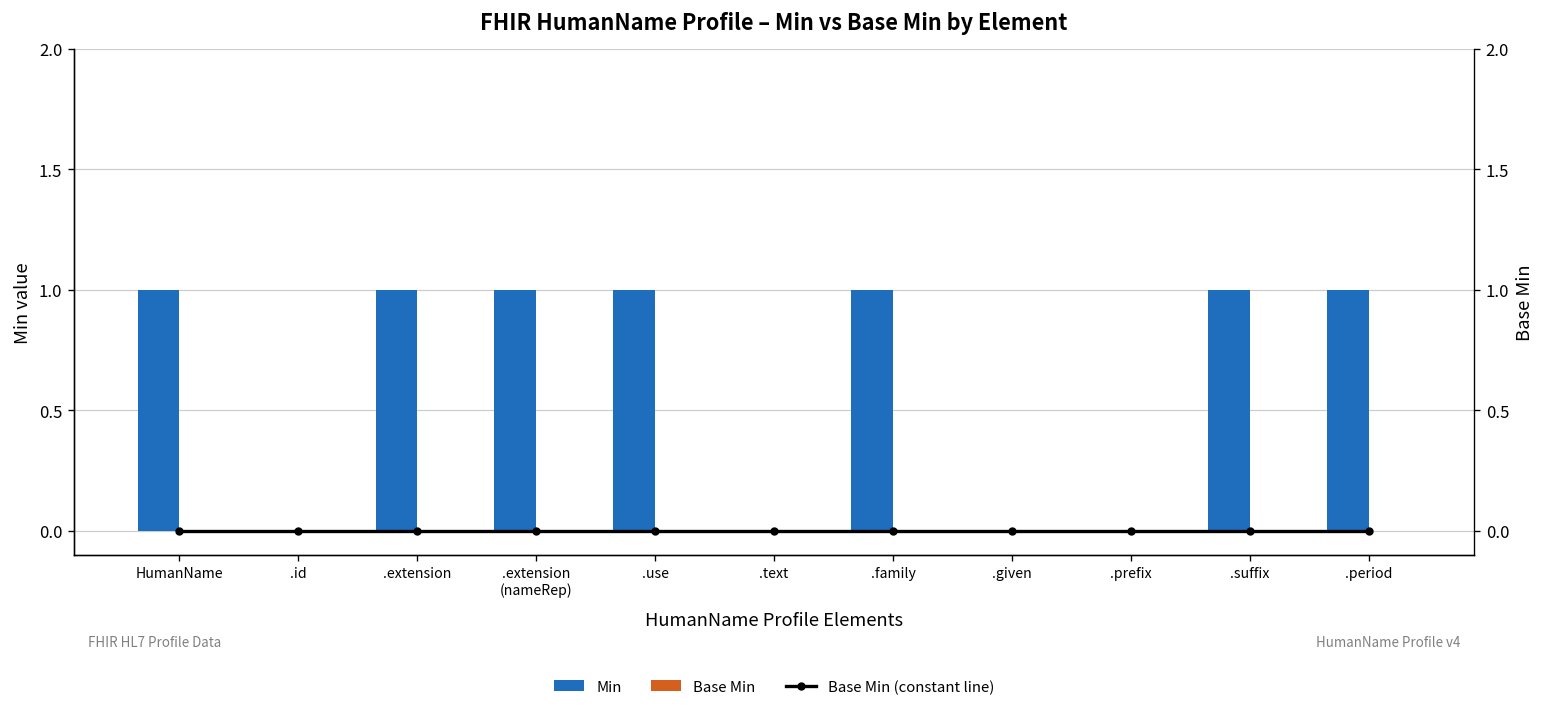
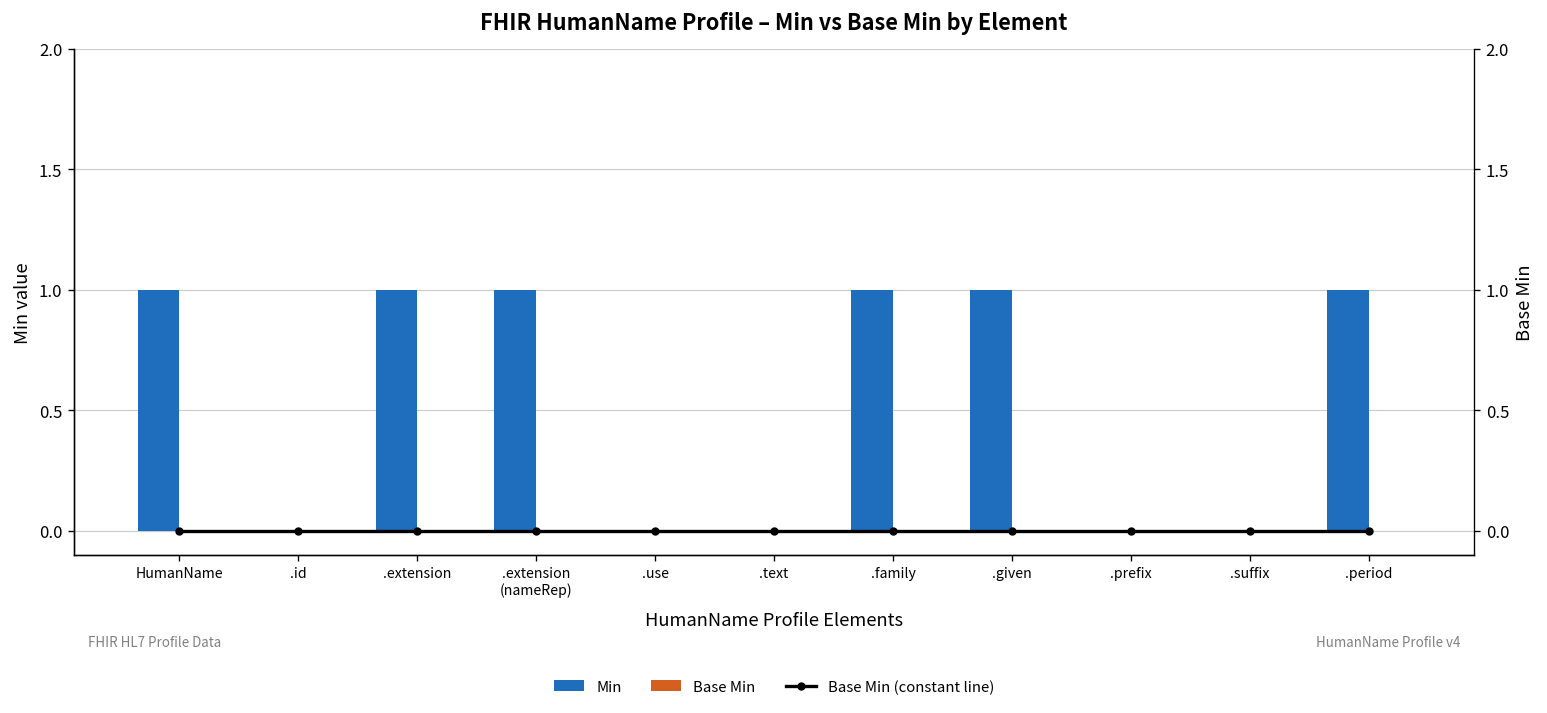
  {
    "Min": {
      "HumanName": 1,
      ".id": 0,
      ".extension": 1,
      ".extension (nameRep)": 1,
-     ".use": 1,
+     ".use": 0,
      ".text": 0,
      ".family": 1,
-     ".given": 0,
+     ".given": 1,
      ".prefix": 0,
-     ".suffix": 1,
+     ".suffix": 0,
      ".period": 1
    },
    "Base Min": {
      "HumanName": 0,
      ".id": 0,
      ".extension": 0,
      ".extension (nameRep)": 0,
      ".use": 0,
      ".text": 0,
      ".family": 0,
      ".given": 0,
      ".prefix": 0,
      ".suffix": 0,
      ".period": 0
    }
  }
